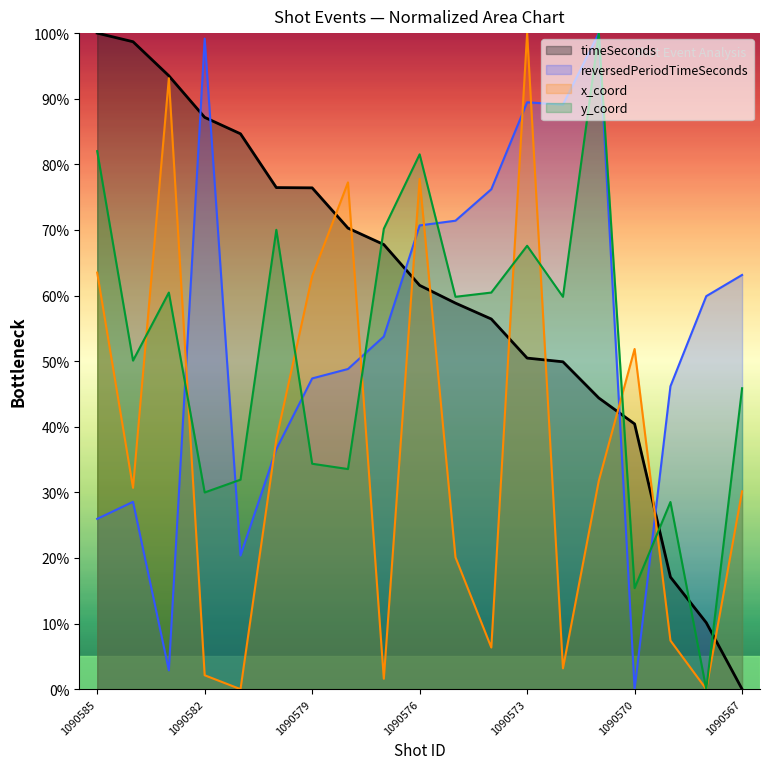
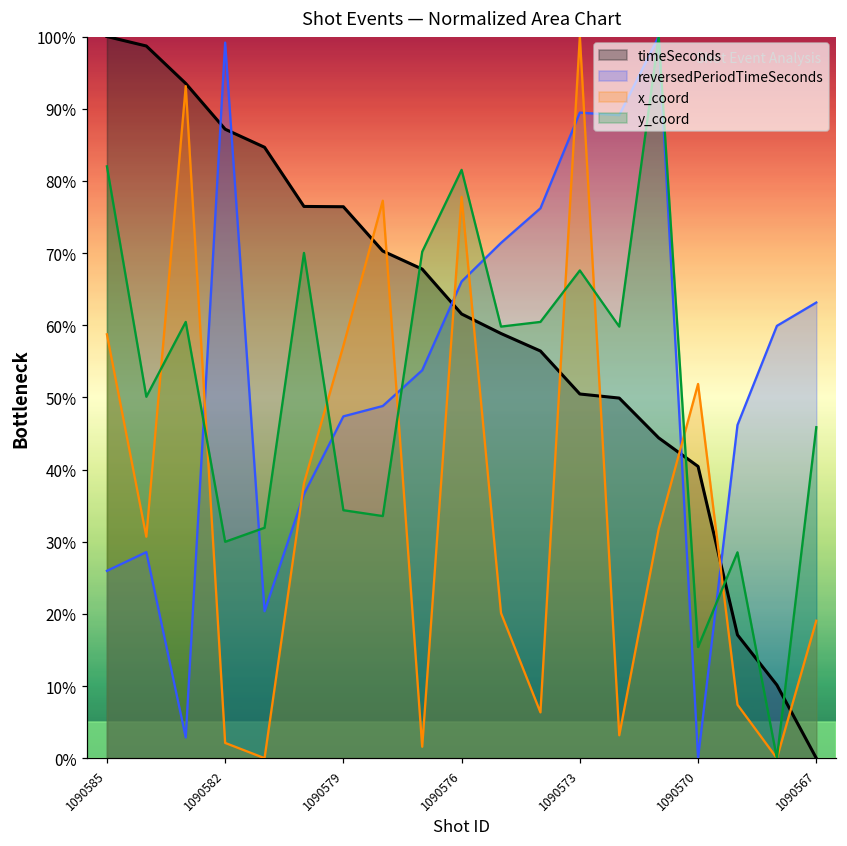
  {
    "reversedPeriodTimeSeconds": {
      "1090585": "26%",
      "1090582": "99%",
      "1090579": "47%",
-     "1090576": "71%",
+     "1090576": "66%",
      "1090573": "89%",
      "1090567": "63%"
    },
    "x_coord": {
-     "1090585": "63%",
-     "1090579": "63%",
+     "1090585": "59%",
+     "1090579": "57%",
      "1090576": "78%",
      "1090573": "100%",
      "1090570": "52%",
-     "1090567": "30%"
+     "1090567": "19%"
    }
  }
